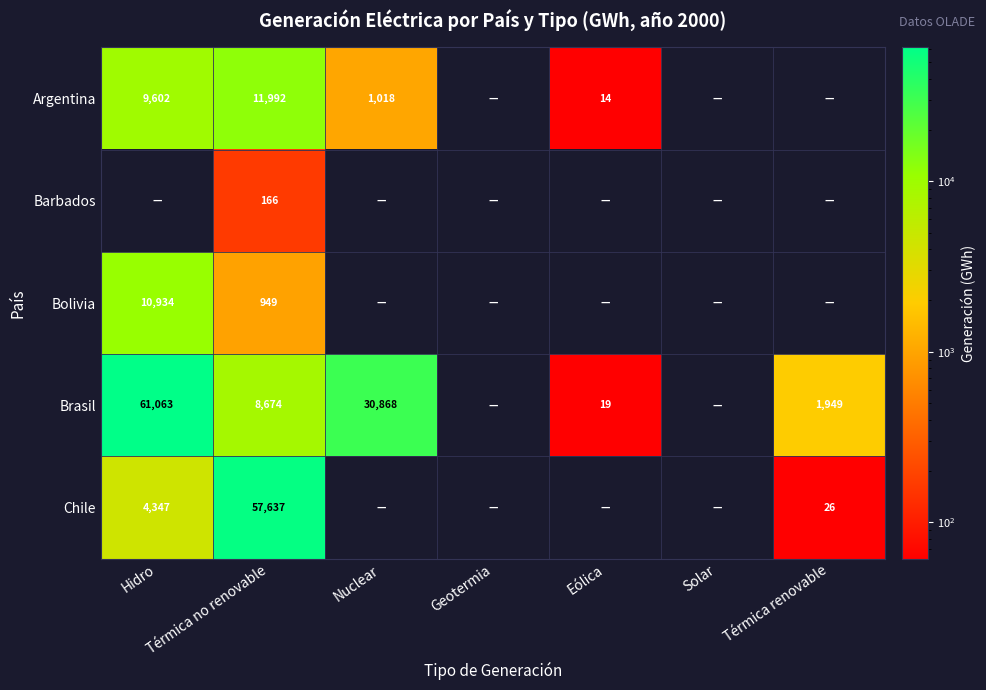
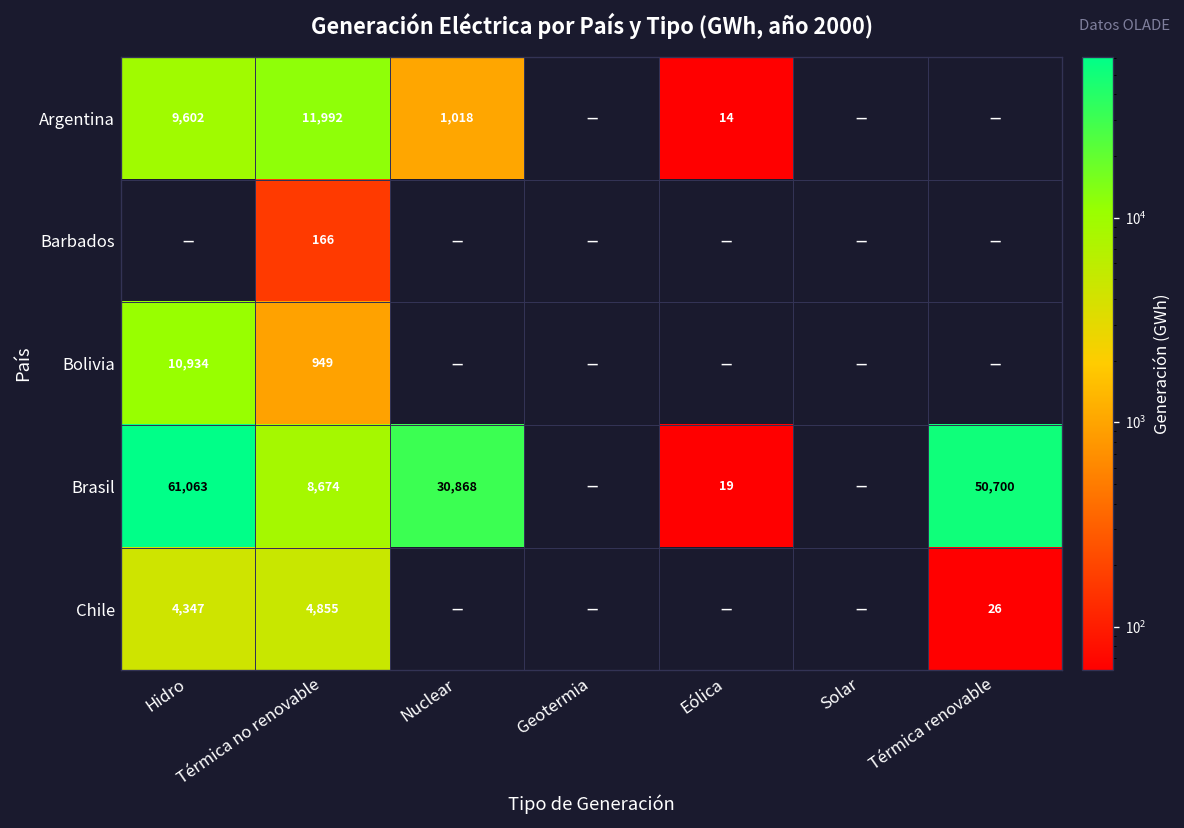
  {
    "Argentina": {
      "Hidro": "9,602",
      "Térmica no renovable": "11,992",
      "Nuclear": "1,018",
      "Eólica": "14"
    },
    "Barbados": {
      "Térmica no renovable": "166"
    },
    "Bolivia": {
      "Hidro": "10,934",
      "Térmica no renovable": "949"
    },
    "Brasil": {
      "Hidro": "61,063",
      "Térmica no renovable": "8,674",
      "Nuclear": "30,868",
      "Eólica": "19",
-     "Térmica renovable": "1,949"
+     "Térmica renovable": "50,700"
    },
    "Chile": {
      "Hidro": "4,347",
-     "Térmica no renovable": "57,637",
+     "Térmica no renovable": "4,855",
      "Térmica renovable": "26"
    }
  }
